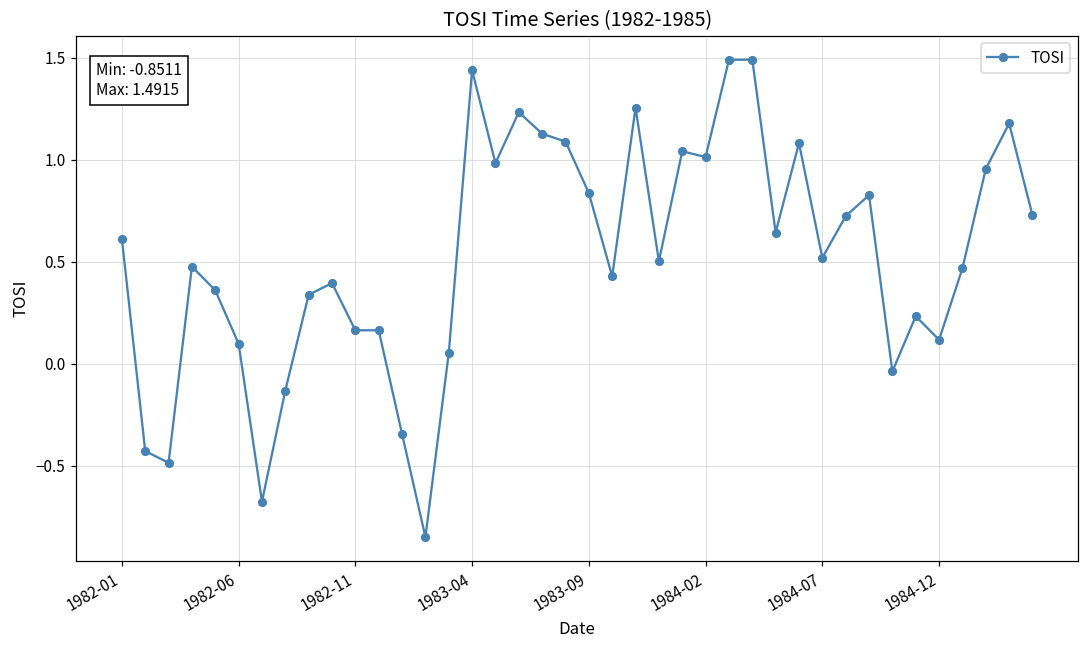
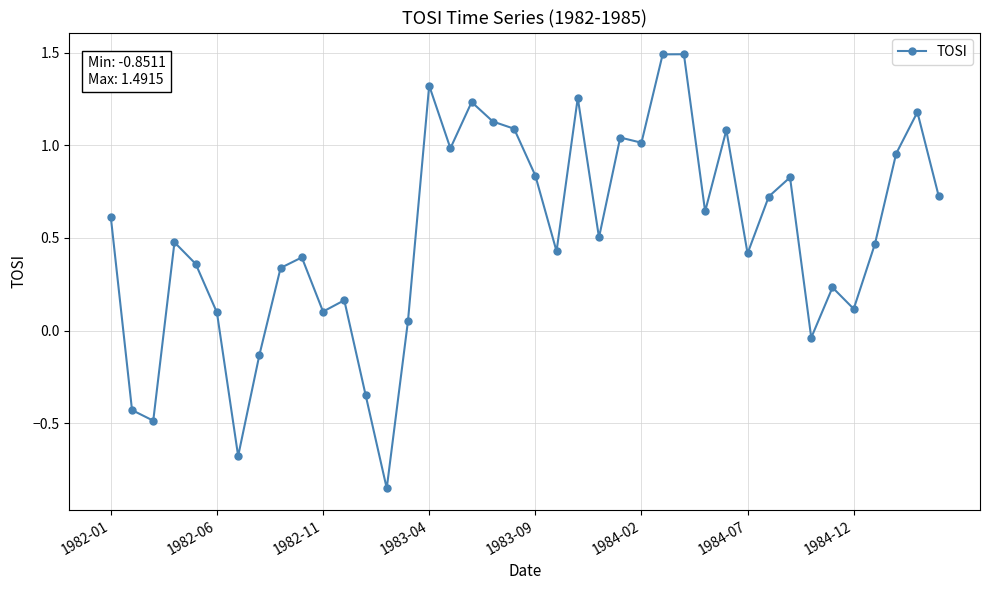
  {
    "1982-01": 0.61,
    "1982-06": 0.10,
-   "1982-11": 0.16,
-   "1983-04": 1.44,
+   "1982-11": 0.10,
+   "1983-04": 1.32,
    "1983-09": 0.84,
    "1984-02": 1.01,
-   "1984-07": 0.52,
+   "1984-07": 0.42,
    "1984-12": 0.12
  }
